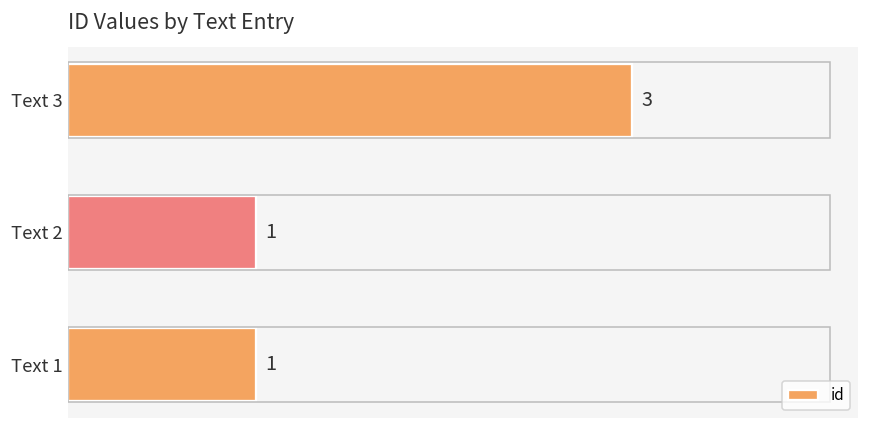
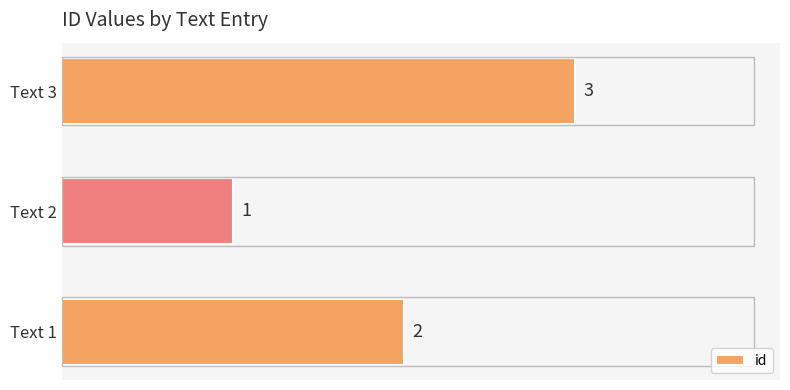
  {
    "Text 3": 3,
    "Text 2": 1,
-   "Text 1": 1
+   "Text 1": 2
  }
